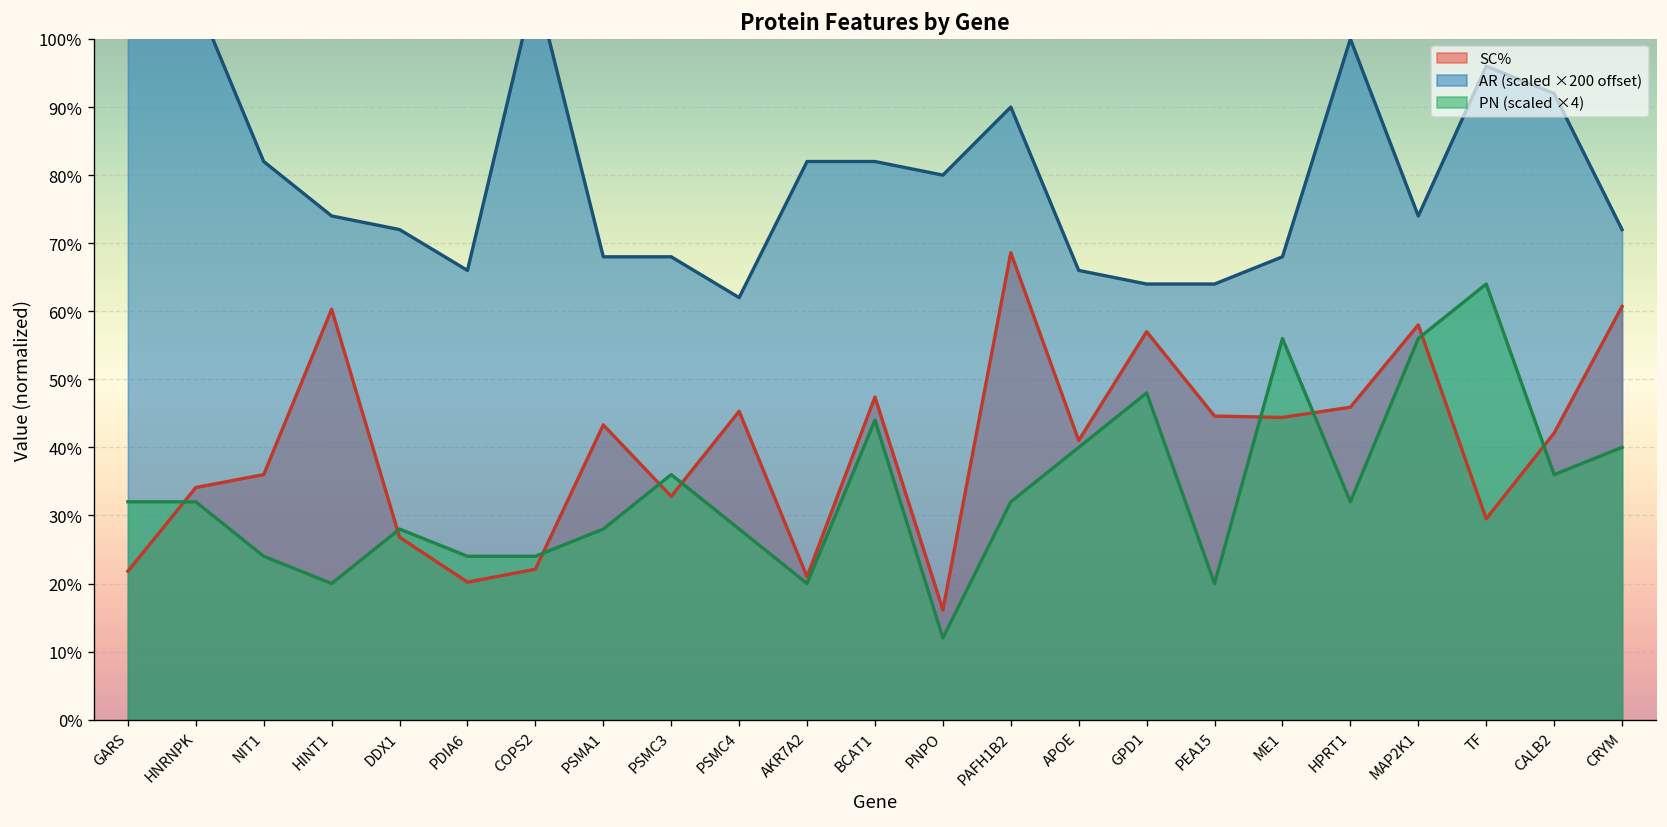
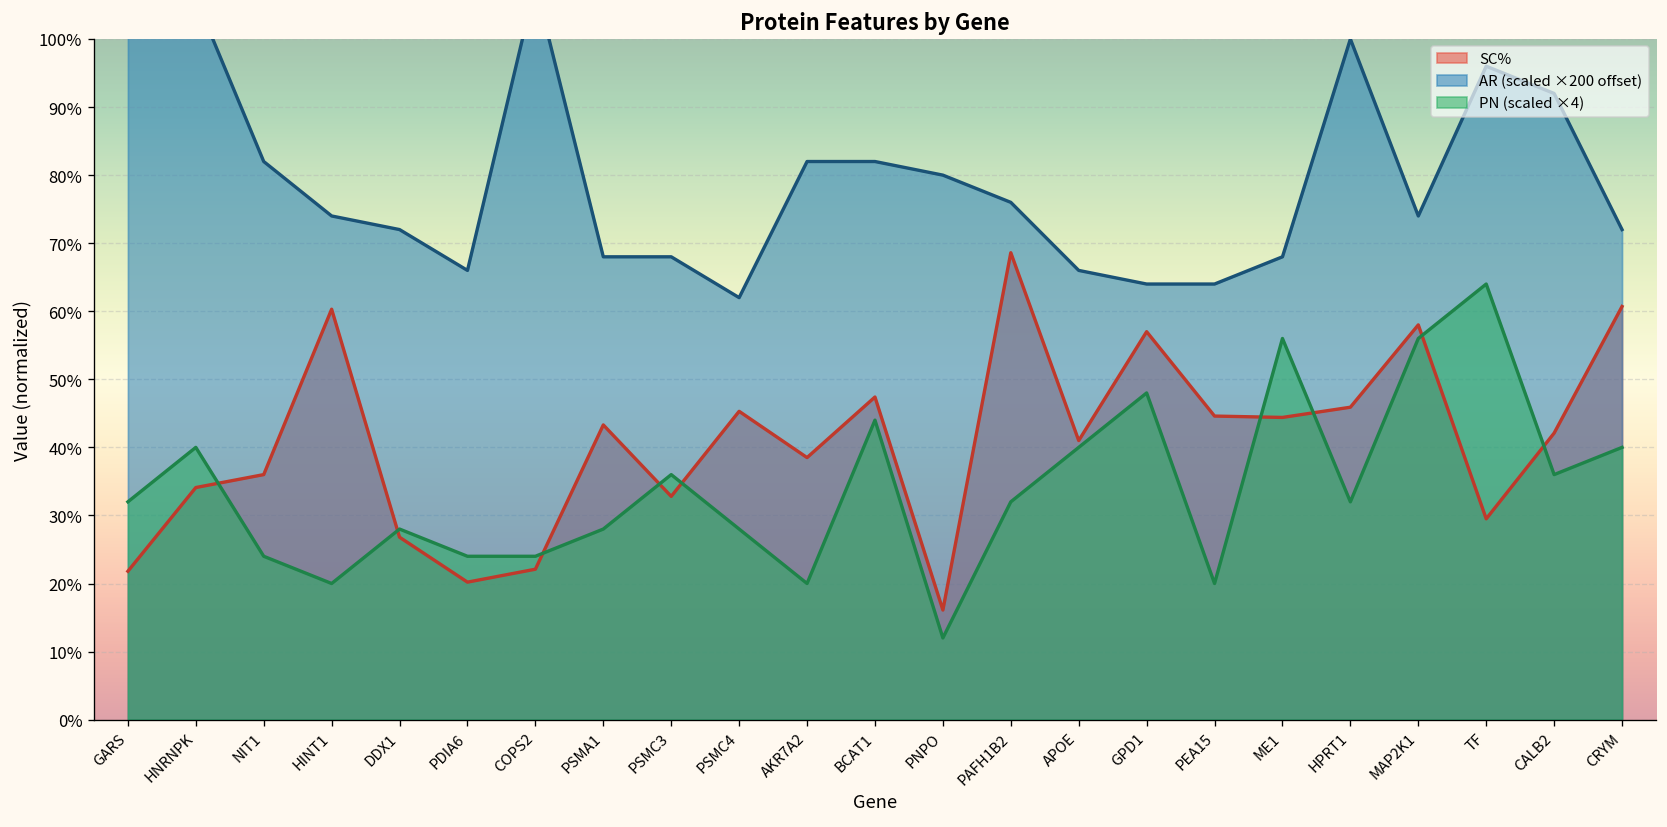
  {
    "SC%": {
      "GARS": "22%",
      "HNRNPK": "34%",
      "NIT1": "36%",
      "HINT1": "60%",
      "DDX1": "27%",
      "PDIA6": "20%",
      "COPS2": "22%",
      "PSMA1": "43%",
      "PSMC3": "33%",
      "PSMC4": "45%",
-     "AKR7A2": "21%",
+     "AKR7A2": "39%",
      "BCAT1": "47%",
      "PNPO": "16%",
      "PAFH1B2": "69%",
      "APOE": "41%",
      "GPD1": "57%",
      "PEA15": "45%",
      "ME1": "44%",
      "HPRT1": "46%",
      "MAP2K1": "58%",
      "TF": "30%",
      "CALB2": "42%",
      "CRYM": "61%"
    },
    "AR (scaled ×200 offset)": {
      "NIT1": "82%",
      "HINT1": "74%",
      "DDX1": "72%",
      "PDIA6": "66%",
      "PSMA1": "68%",
      "PSMC3": "68%",
      "PSMC4": "62%",
      "AKR7A2": "82%",
      "BCAT1": "82%",
      "PNPO": "80%",
-     "PAFH1B2": "90%",
+     "PAFH1B2": "76%",
      "APOE": "66%",
      "GPD1": "64%",
      "PEA15": "64%",
      "ME1": "68%",
      "HPRT1": "100%",
      "MAP2K1": "74%",
      "CRYM": "72%"
    },
    "PN (scaled ×4)": {
      "GARS": "32%",
-     "HNRNPK": "32%",
+     "HNRNPK": "40%",
      "NIT1": "24%",
      "HINT1": "20%",
      "DDX1": "28%",
      "PDIA6": "24%",
      "COPS2": "24%",
      "PSMA1": "28%",
      "PSMC3": "36%",
      "PSMC4": "28%",
      "AKR7A2": "20%",
      "BCAT1": "44%",
      "PNPO": "12%",
      "PAFH1B2": "32%",
      "APOE": "40%",
      "GPD1": "48%",
      "PEA15": "20%",
      "ME1": "56%",
      "HPRT1": "32%",
      "MAP2K1": "56%",
      "TF": "64%",
      "CALB2": "36%",
      "CRYM": "40%"
    }
  }
